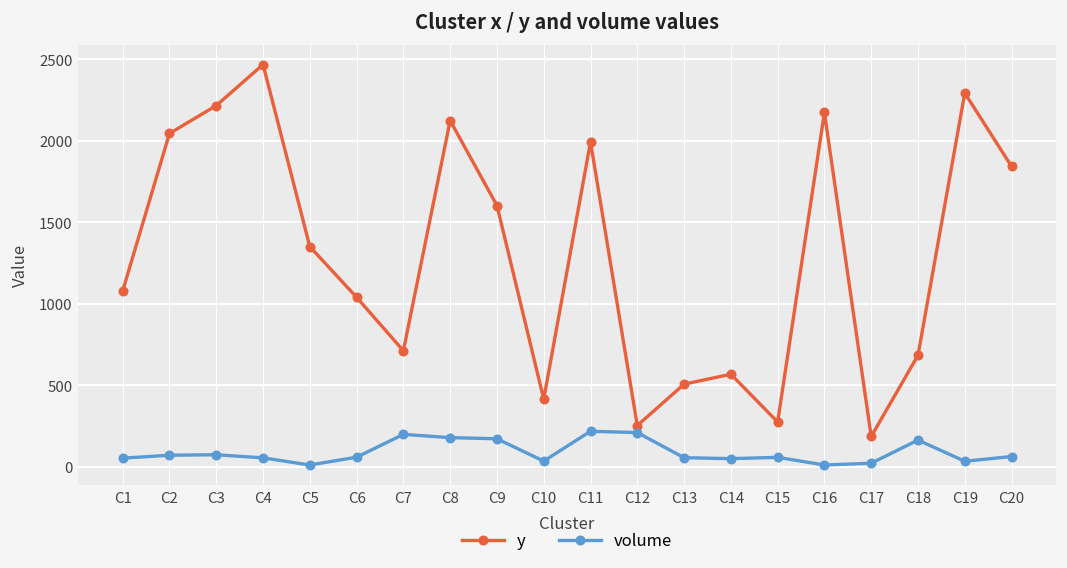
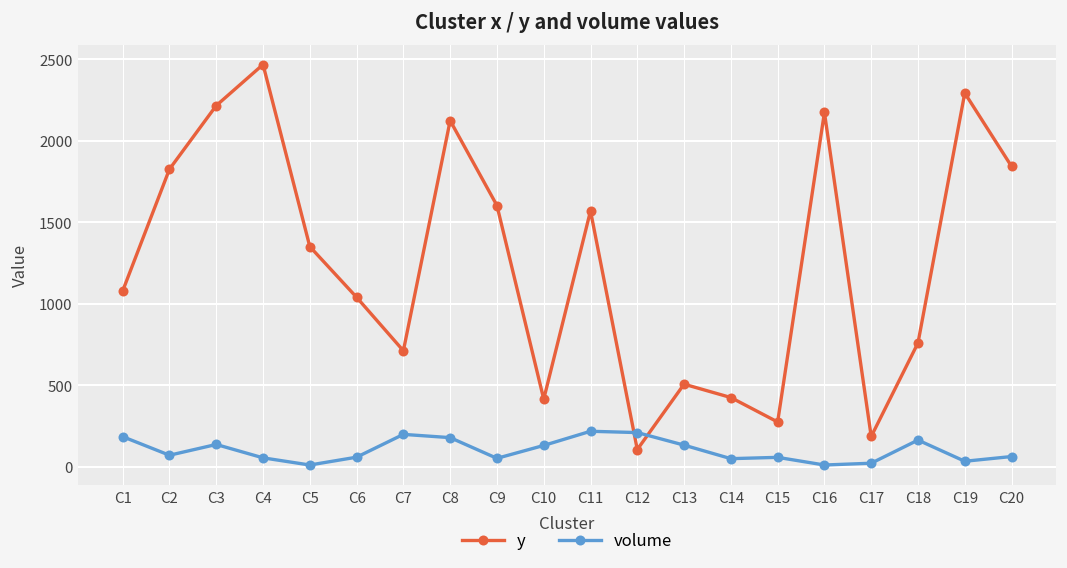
  {
    "y": {
      "C1": 1080,
-     "C2": 2050,
+     "C2": 1830,
      "C3": 2220,
      "C4": 2470,
      "C5": 1350,
      "C6": 1040,
      "C7": 710,
      "C8": 2120,
      "C9": 1600,
      "C10": 420,
-     "C11": 1990,
-     "C12": 250,
+     "C11": 1570,
+     "C12": 110,
      "C13": 510,
-     "C14": 570,
+     "C14": 430,
      "C15": 280,
      "C16": 2170,
      "C17": 190,
-     "C18": 680,
+     "C18": 760,
      "C19": 2290,
      "C20": 1840
    },
    "volume": {
-     "C1": 50,
+     "C1": 190,
      "C2": 70,
-     "C3": 70,
+     "C3": 140,
      "C4": 60,
      "C5": 10,
      "C6": 60,
      "C7": 200,
      "C8": 180,
-     "C9": 170,
-     "C10": 40,
+     "C9": 50,
+     "C10": 130,
      "C11": 220,
      "C12": 210,
-     "C13": 60,
+     "C13": 130,
      "C14": 50,
      "C15": 60,
      "C16": 10,
      "C17": 20,
      "C18": 160,
      "C19": 30,
      "C20": 60
    }
  }
